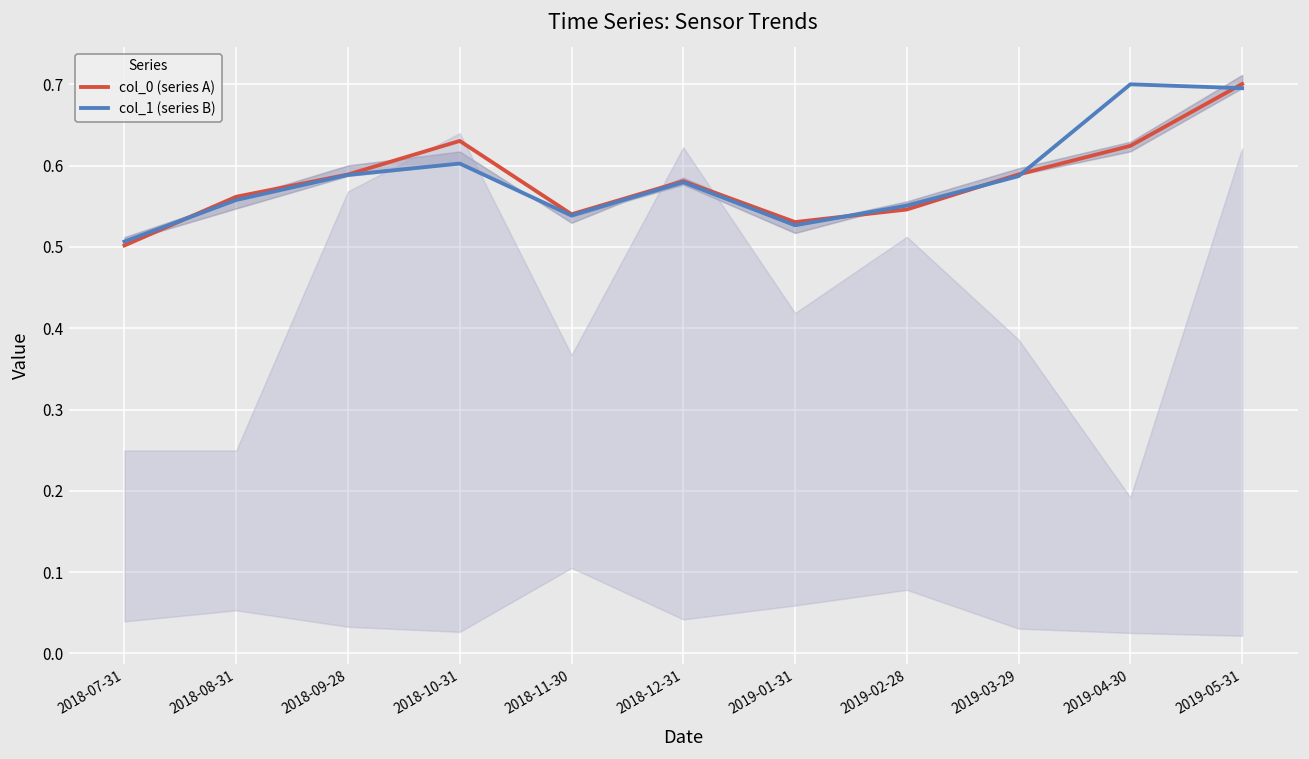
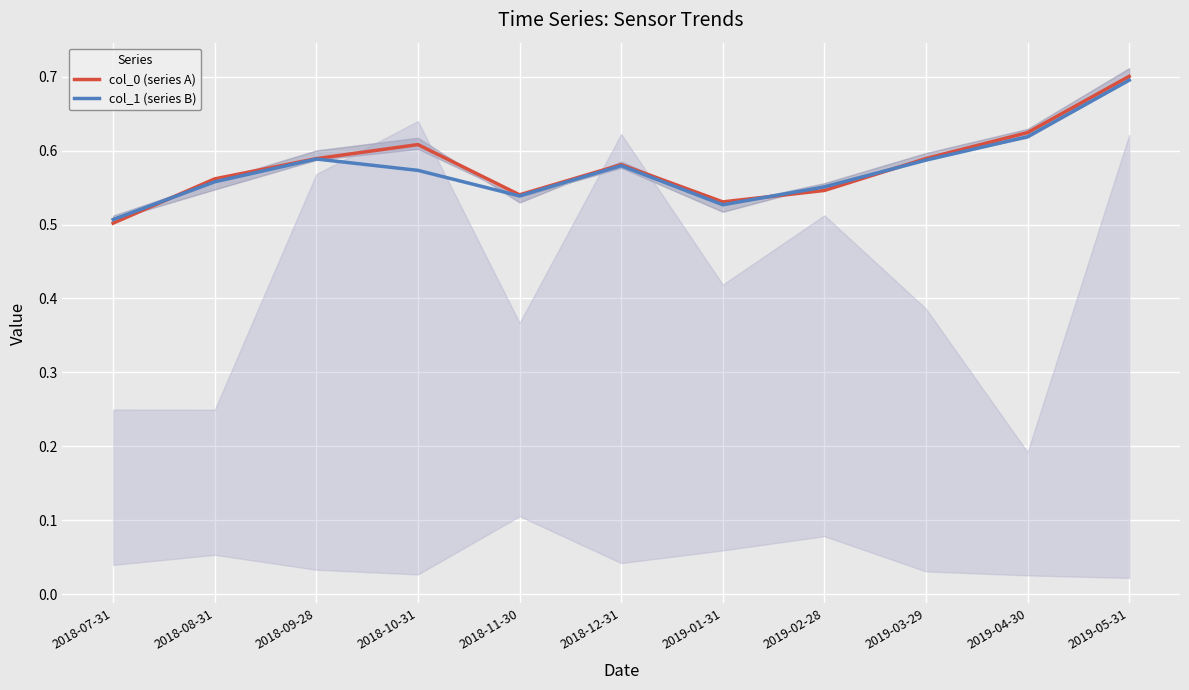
  {
    "col_0 (series A)": {
      "2018-07-31": 0.50,
-     "2018-10-31": 0.63,
+     "2018-10-31": 0.61,
      "2019-01-31": 0.53,
      "2019-02-28": 0.55,
      "2019-04-30": 0.62,
      "2019-05-31": 0.70
    },
    "col_1 (series B)": {
      "2018-07-31": 0.51,
-     "2018-10-31": 0.60,
+     "2018-10-31": 0.57,
      "2019-02-28": 0.55,
-     "2019-04-30": 0.70,
+     "2019-04-30": 0.62,
      "2019-05-31": 0.70
    }
  }
